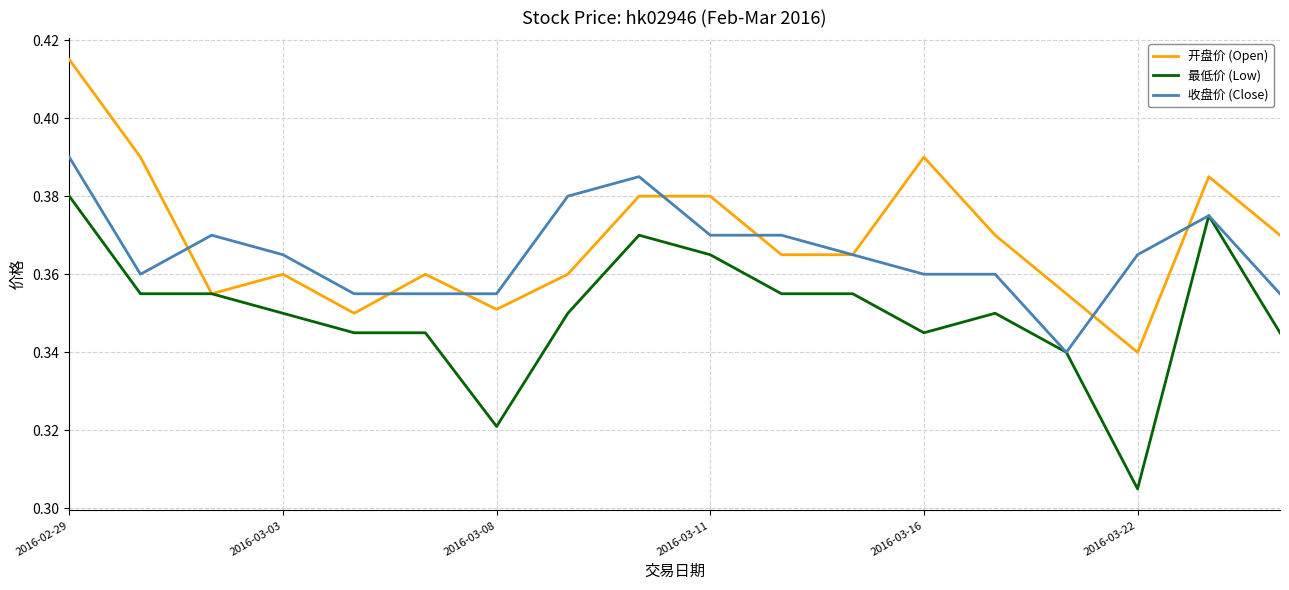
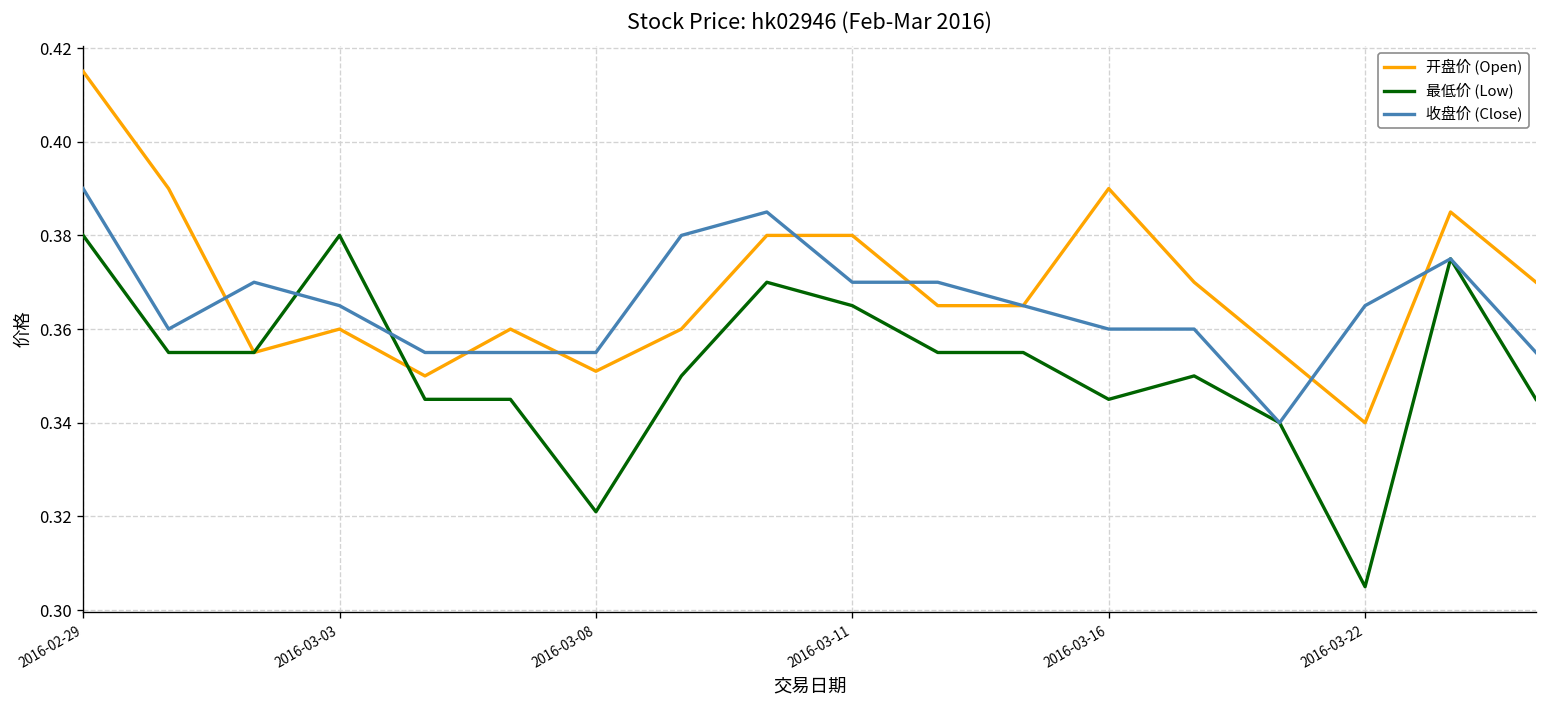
  {
    "开盘价 (Open)": {
      "2016-02-29": 0.415,
      "2016-03-03": 0.36,
      "2016-03-08": 0.351,
      "2016-03-11": 0.38,
      "2016-03-16": 0.39,
      "2016-03-22": 0.34
    },
    "最低价 (Low)": {
      "2016-02-29": 0.38,
-     "2016-03-03": 0.35,
+     "2016-03-03": 0.38,
      "2016-03-08": 0.321,
      "2016-03-11": 0.365,
      "2016-03-16": 0.345,
      "2016-03-22": 0.305
    },
    "收盘价 (Close)": {
      "2016-02-29": 0.39,
      "2016-03-03": 0.365,
      "2016-03-08": 0.355,
      "2016-03-11": 0.37,
      "2016-03-16": 0.36,
      "2016-03-22": 0.365
    }
  }
